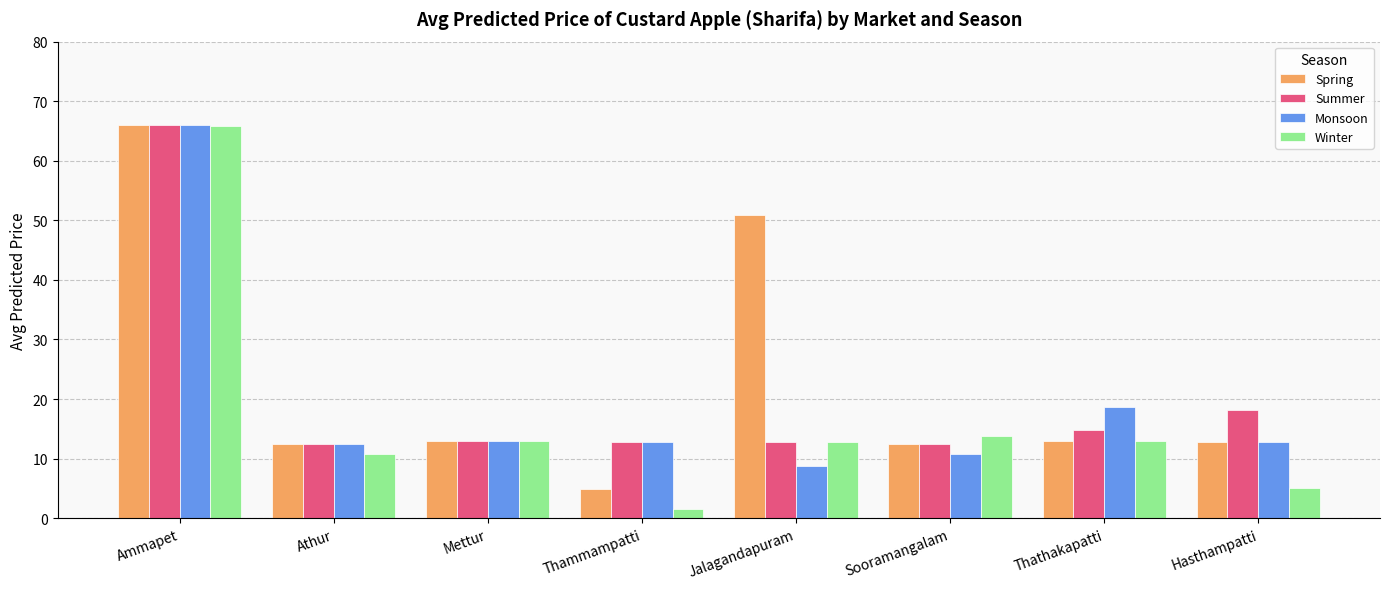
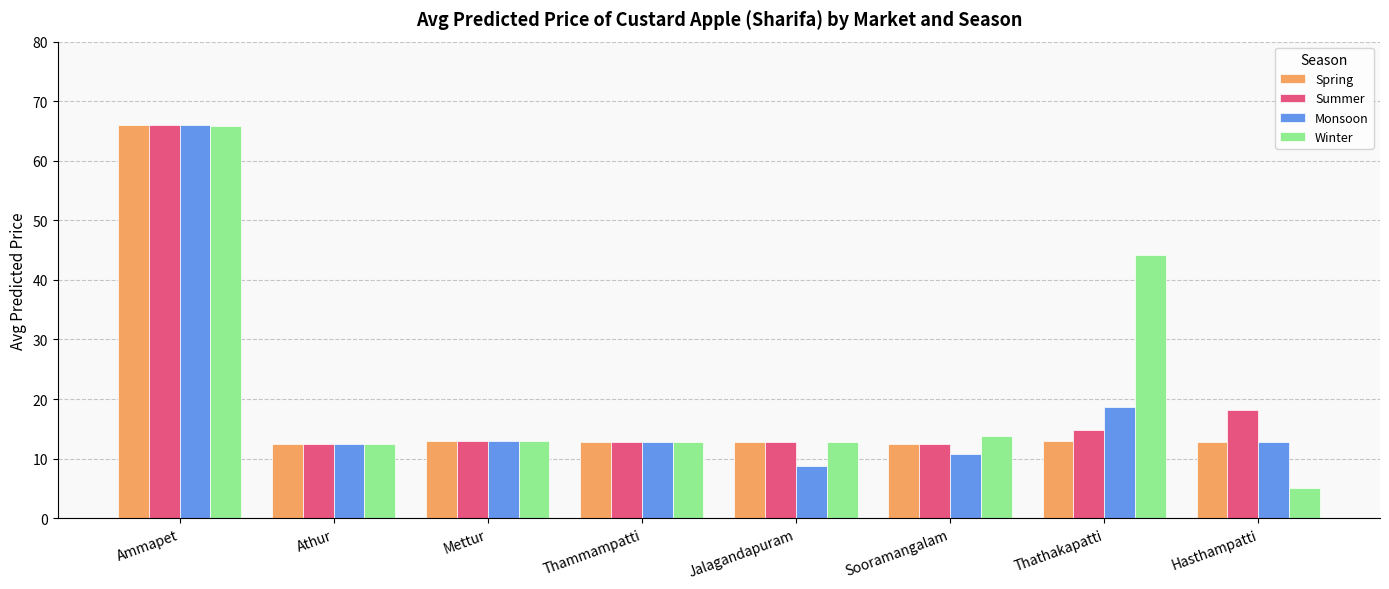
  {
    "Spring": {
      "Ammapet": 66,
      "Athur": 12,
      "Mettur": 13,
-     "Thammampatti": 5,
-     "Jalagandapuram": 51,
+     "Thammampatti": 13,
+     "Jalagandapuram": 13,
      "Sooramangalam": 12,
      "Thathakapatti": 13,
      "Hasthampatti": 13
    },
    "Summer": {
      "Ammapet": 66,
      "Athur": 12,
      "Mettur": 13,
      "Thammampatti": 13,
      "Jalagandapuram": 13,
      "Sooramangalam": 12,
      "Thathakapatti": 15,
      "Hasthampatti": 18
    },
    "Monsoon": {
      "Ammapet": 66,
      "Athur": 13,
      "Mettur": 13,
      "Thammampatti": 13,
      "Jalagandapuram": 9,
      "Sooramangalam": 11,
      "Thathakapatti": 19,
      "Hasthampatti": 13
    },
    "Winter": {
      "Ammapet": 66,
-     "Athur": 11,
+     "Athur": 12,
      "Mettur": 13,
-     "Thammampatti": 2,
+     "Thammampatti": 13,
      "Jalagandapuram": 13,
      "Sooramangalam": 14,
-     "Thathakapatti": 13,
+     "Thathakapatti": 44,
      "Hasthampatti": 5
    }
  }
